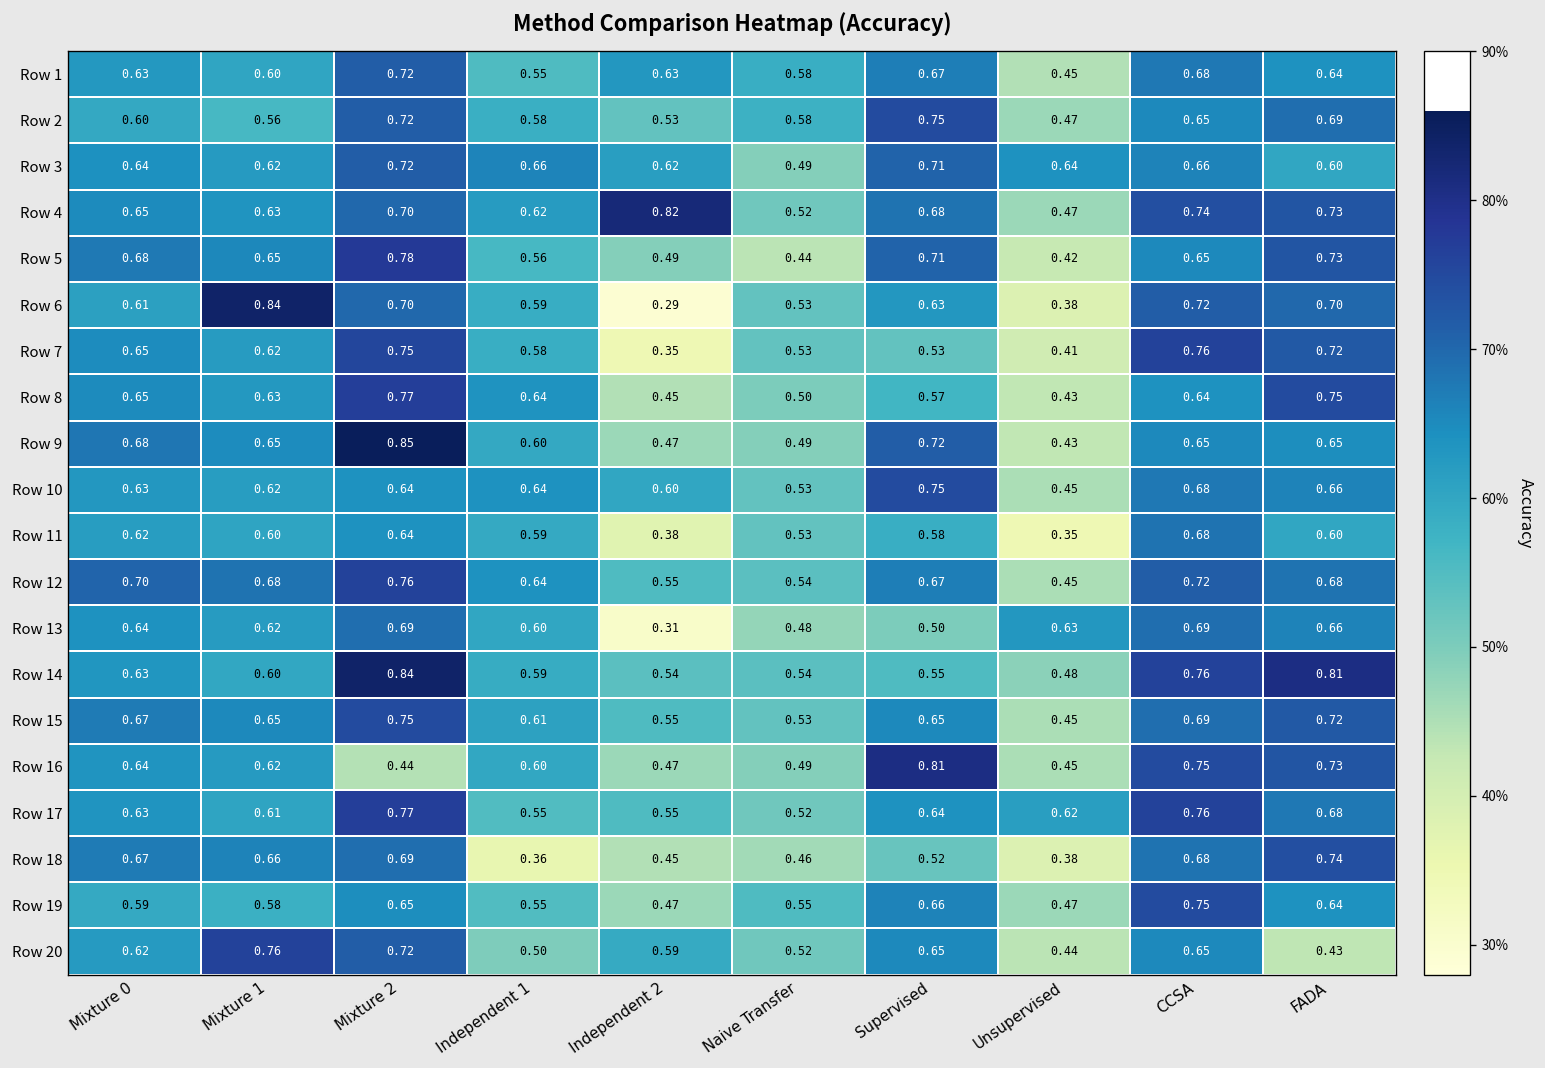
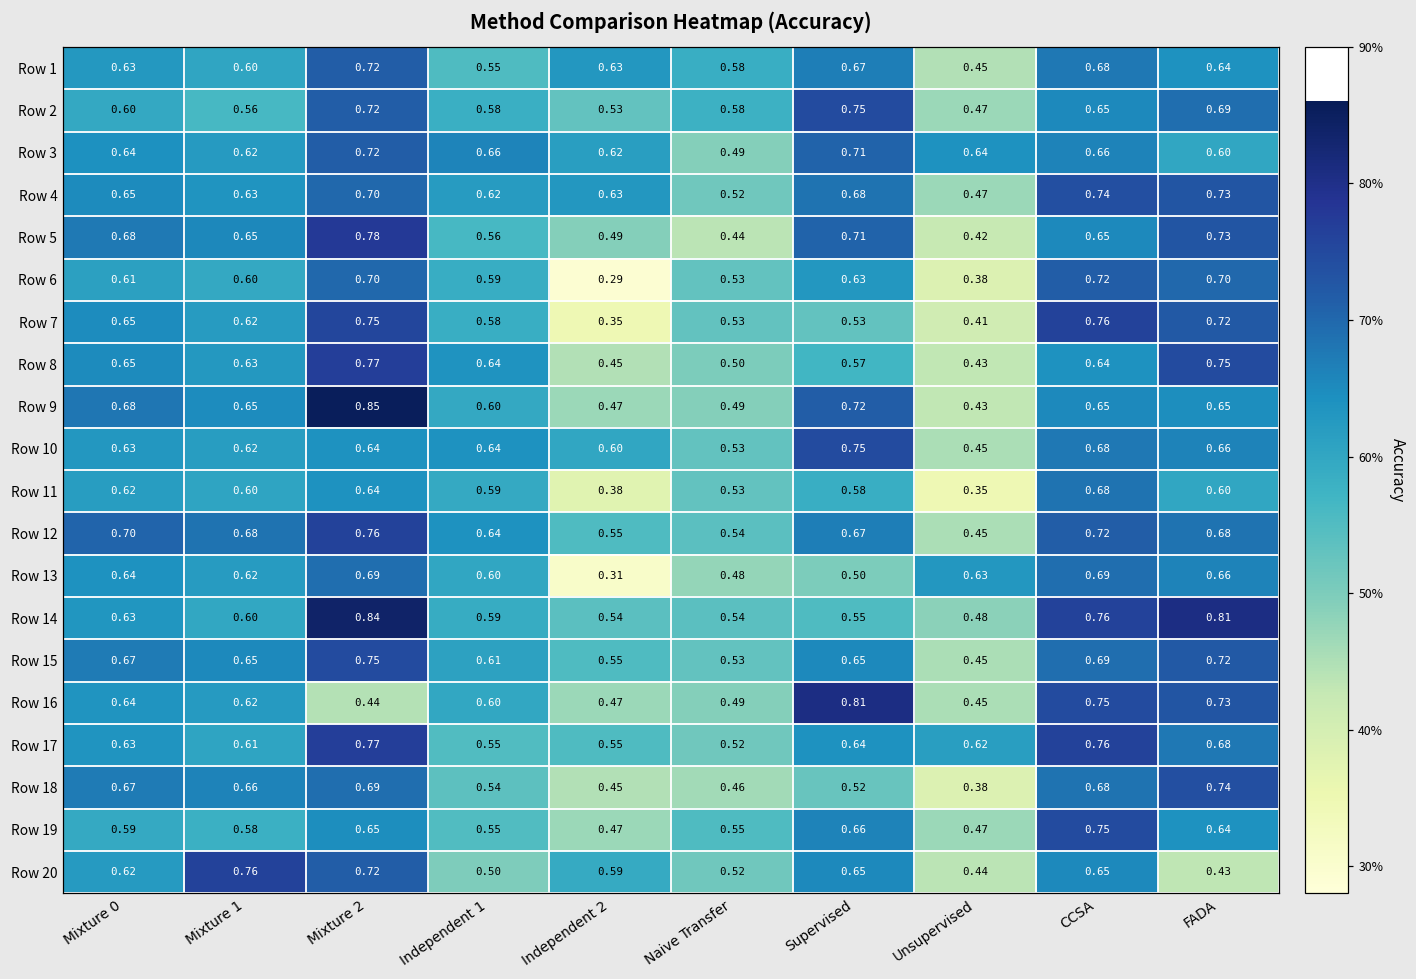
  {
    "Row 1": {
      "Mixture 0": 0.63,
      "Mixture 1": 0.60,
      "Mixture 2": 0.72,
      "Independent 1": 0.55,
      "Independent 2": 0.63,
      "Naive Transfer": 0.58,
      "Supervised": 0.67,
      "Unsupervised": 0.45,
      "CCSA": 0.68,
      "FADA": 0.64
    },
    "Row 2": {
      "Mixture 0": 0.60,
      "Mixture 1": 0.56,
      "Mixture 2": 0.72,
      "Independent 1": 0.58,
      "Independent 2": 0.53,
      "Naive Transfer": 0.58,
      "Supervised": 0.75,
      "Unsupervised": 0.47,
      "CCSA": 0.65,
      "FADA": 0.69
    },
    "Row 3": {
      "Mixture 0": 0.64,
      "Mixture 1": 0.62,
      "Mixture 2": 0.72,
      "Independent 1": 0.66,
      "Independent 2": 0.62,
      "Naive Transfer": 0.49,
      "Supervised": 0.71,
      "Unsupervised": 0.64,
      "CCSA": 0.66,
      "FADA": 0.60
    },
    "Row 4": {
      "Mixture 0": 0.65,
      "Mixture 1": 0.63,
      "Mixture 2": 0.70,
      "Independent 1": 0.62,
-     "Independent 2": 0.82,
+     "Independent 2": 0.63,
      "Naive Transfer": 0.52,
      "Supervised": 0.68,
      "Unsupervised": 0.47,
      "CCSA": 0.74,
      "FADA": 0.73
    },
    "Row 5": {
      "Mixture 0": 0.68,
      "Mixture 1": 0.65,
      "Mixture 2": 0.78,
      "Independent 1": 0.56,
      "Independent 2": 0.49,
      "Naive Transfer": 0.44,
      "Supervised": 0.71,
      "Unsupervised": 0.42,
      "CCSA": 0.65,
      "FADA": 0.73
    },
    "Row 6": {
      "Mixture 0": 0.61,
-     "Mixture 1": 0.84,
+     "Mixture 1": 0.60,
      "Mixture 2": 0.70,
      "Independent 1": 0.59,
      "Independent 2": 0.29,
      "Naive Transfer": 0.53,
      "Supervised": 0.63,
      "Unsupervised": 0.38,
      "CCSA": 0.72,
      "FADA": 0.70
    },
    "Row 7": {
      "Mixture 0": 0.65,
      "Mixture 1": 0.62,
      "Mixture 2": 0.75,
      "Independent 1": 0.58,
      "Independent 2": 0.35,
      "Naive Transfer": 0.53,
      "Supervised": 0.53,
      "Unsupervised": 0.41,
      "CCSA": 0.76,
      "FADA": 0.72
    },
    "Row 8": {
      "Mixture 0": 0.65,
      "Mixture 1": 0.63,
      "Mixture 2": 0.77,
      "Independent 1": 0.64,
      "Independent 2": 0.45,
      "Naive Transfer": 0.50,
      "Supervised": 0.57,
      "Unsupervised": 0.43,
      "CCSA": 0.64,
      "FADA": 0.75
    },
    "Row 9": {
      "Mixture 0": 0.68,
      "Mixture 1": 0.65,
      "Mixture 2": 0.85,
      "Independent 1": 0.60,
      "Independent 2": 0.47,
      "Naive Transfer": 0.49,
      "Supervised": 0.72,
      "Unsupervised": 0.43,
      "CCSA": 0.65,
      "FADA": 0.65
    },
    "Row 10": {
      "Mixture 0": 0.63,
      "Mixture 1": 0.62,
      "Mixture 2": 0.64,
      "Independent 1": 0.64,
      "Independent 2": 0.60,
      "Naive Transfer": 0.53,
      "Supervised": 0.75,
      "Unsupervised": 0.45,
      "CCSA": 0.68,
      "FADA": 0.66
    },
    "Row 11": {
      "Mixture 0": 0.62,
      "Mixture 1": 0.60,
      "Mixture 2": 0.64,
      "Independent 1": 0.59,
      "Independent 2": 0.38,
      "Naive Transfer": 0.53,
      "Supervised": 0.58,
      "Unsupervised": 0.35,
      "CCSA": 0.68,
      "FADA": 0.60
    },
    "Row 12": {
      "Mixture 0": 0.70,
      "Mixture 1": 0.68,
      "Mixture 2": 0.76,
      "Independent 1": 0.64,
      "Independent 2": 0.55,
      "Naive Transfer": 0.54,
      "Supervised": 0.67,
      "Unsupervised": 0.45,
      "CCSA": 0.72,
      "FADA": 0.68
    },
    "Row 13": {
      "Mixture 0": 0.64,
      "Mixture 1": 0.62,
      "Mixture 2": 0.69,
      "Independent 1": 0.60,
      "Independent 2": 0.31,
      "Naive Transfer": 0.48,
      "Supervised": 0.50,
      "Unsupervised": 0.63,
      "CCSA": 0.69,
      "FADA": 0.66
    },
    "Row 14": {
      "Mixture 0": 0.63,
      "Mixture 1": 0.60,
      "Mixture 2": 0.84,
      "Independent 1": 0.59,
      "Independent 2": 0.54,
      "Naive Transfer": 0.54,
      "Supervised": 0.55,
      "Unsupervised": 0.48,
      "CCSA": 0.76,
      "FADA": 0.81
    },
    "Row 15": {
      "Mixture 0": 0.67,
      "Mixture 1": 0.65,
      "Mixture 2": 0.75,
      "Independent 1": 0.61,
      "Independent 2": 0.55,
      "Naive Transfer": 0.53,
      "Supervised": 0.65,
      "Unsupervised": 0.45,
      "CCSA": 0.69,
      "FADA": 0.72
    },
    "Row 16": {
      "Mixture 0": 0.64,
      "Mixture 1": 0.62,
      "Mixture 2": 0.44,
      "Independent 1": 0.60,
      "Independent 2": 0.47,
      "Naive Transfer": 0.49,
      "Supervised": 0.81,
      "Unsupervised": 0.45,
      "CCSA": 0.75,
      "FADA": 0.73
    },
    "Row 17": {
      "Mixture 0": 0.63,
      "Mixture 1": 0.61,
      "Mixture 2": 0.77,
      "Independent 1": 0.55,
      "Independent 2": 0.55,
      "Naive Transfer": 0.52,
      "Supervised": 0.64,
      "Unsupervised": 0.62,
      "CCSA": 0.76,
      "FADA": 0.68
    },
    "Row 18": {
      "Mixture 0": 0.67,
      "Mixture 1": 0.66,
      "Mixture 2": 0.69,
-     "Independent 1": 0.36,
+     "Independent 1": 0.54,
      "Independent 2": 0.45,
      "Naive Transfer": 0.46,
      "Supervised": 0.52,
      "Unsupervised": 0.38,
      "CCSA": 0.68,
      "FADA": 0.74
    },
    "Row 19": {
      "Mixture 0": 0.59,
      "Mixture 1": 0.58,
      "Mixture 2": 0.65,
      "Independent 1": 0.55,
      "Independent 2": 0.47,
      "Naive Transfer": 0.55,
      "Supervised": 0.66,
      "Unsupervised": 0.47,
      "CCSA": 0.75,
      "FADA": 0.64
    },
    "Row 20": {
      "Mixture 0": 0.62,
      "Mixture 1": 0.76,
      "Mixture 2": 0.72,
      "Independent 1": 0.50,
      "Independent 2": 0.59,
      "Naive Transfer": 0.52,
      "Supervised": 0.65,
      "Unsupervised": 0.44,
      "CCSA": 0.65,
      "FADA": 0.43
    }
  }
